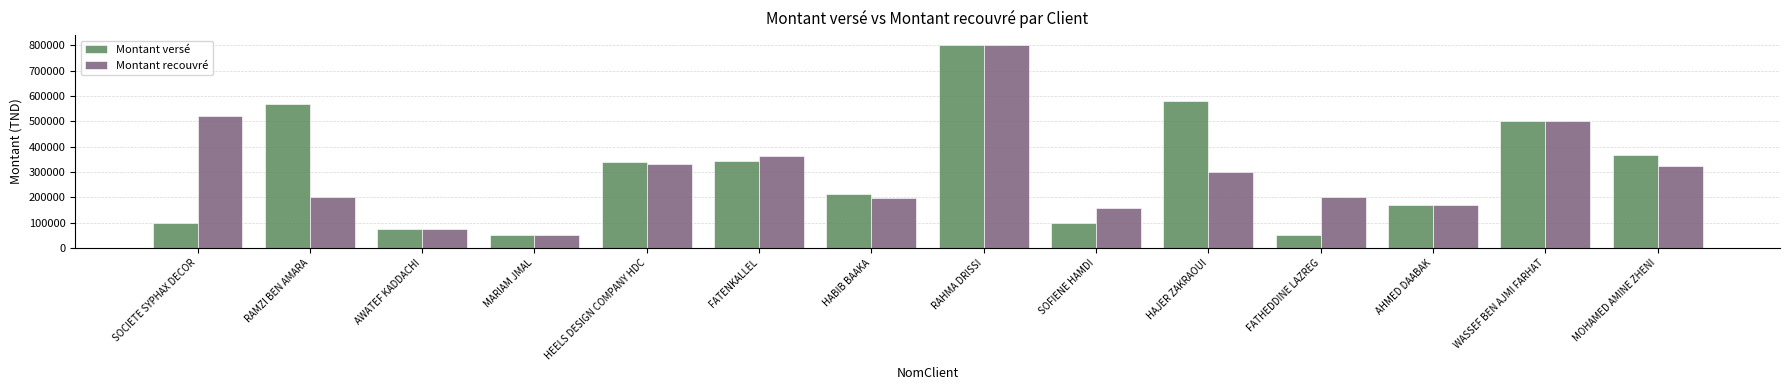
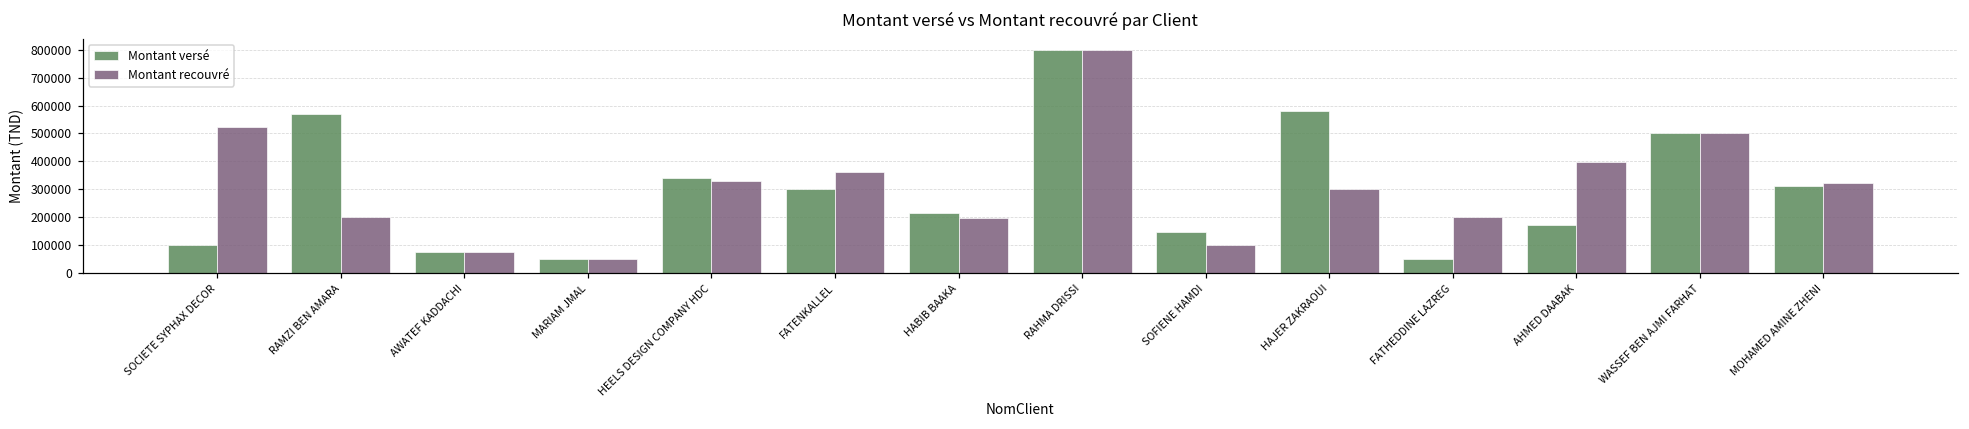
  {
    "Montant versé": {
      "SOCIETE SYPHAX DECOR": 100000,
      "RAMZI BEN AMARA": 570000,
      "AWATEF KADDACHI": 80000,
      "MARIAM JMAL": 50000,
      "HEELS DESIGN COMPANY HDC": 340000,
-     "FATENKALLEL": 340000,
+     "FATENKALLEL": 300000,
      "HABIB BAAKA": 210000,
      "RAHMA DRISSI": 800000,
-     "SOFIENE HAMDI": 100000,
+     "SOFIENE HAMDI": 150000,
      "HAJER ZAKRAOUI": 580000,
      "FATHEDDINE LAZREG": 50000,
      "AHMED DAABAK": 170000,
      "WASSEF BEN AJMI FARHAT": 500000,
-     "MOHAMED AMINE ZHENI": 370000
+     "MOHAMED AMINE ZHENI": 310000
    },
    "Montant recouvré": {
      "SOCIETE SYPHAX DECOR": 520000,
      "RAMZI BEN AMARA": 200000,
      "AWATEF KADDACHI": 80000,
      "MARIAM JMAL": 50000,
      "HEELS DESIGN COMPANY HDC": 330000,
      "FATENKALLEL": 360000,
      "HABIB BAAKA": 200000,
      "RAHMA DRISSI": 800000,
-     "SOFIENE HAMDI": 160000,
+     "SOFIENE HAMDI": 100000,
      "HAJER ZAKRAOUI": 300000,
      "FATHEDDINE LAZREG": 200000,
-     "AHMED DAABAK": 170000,
+     "AHMED DAABAK": 400000,
      "WASSEF BEN AJMI FARHAT": 500000,
      "MOHAMED AMINE ZHENI": 320000
    }
  }
